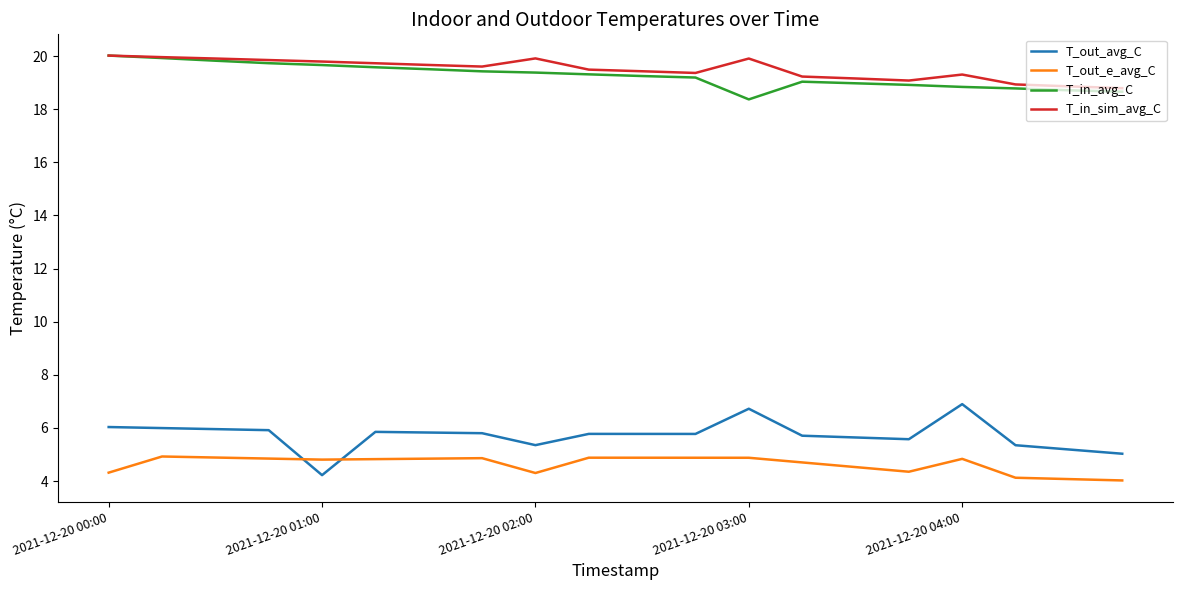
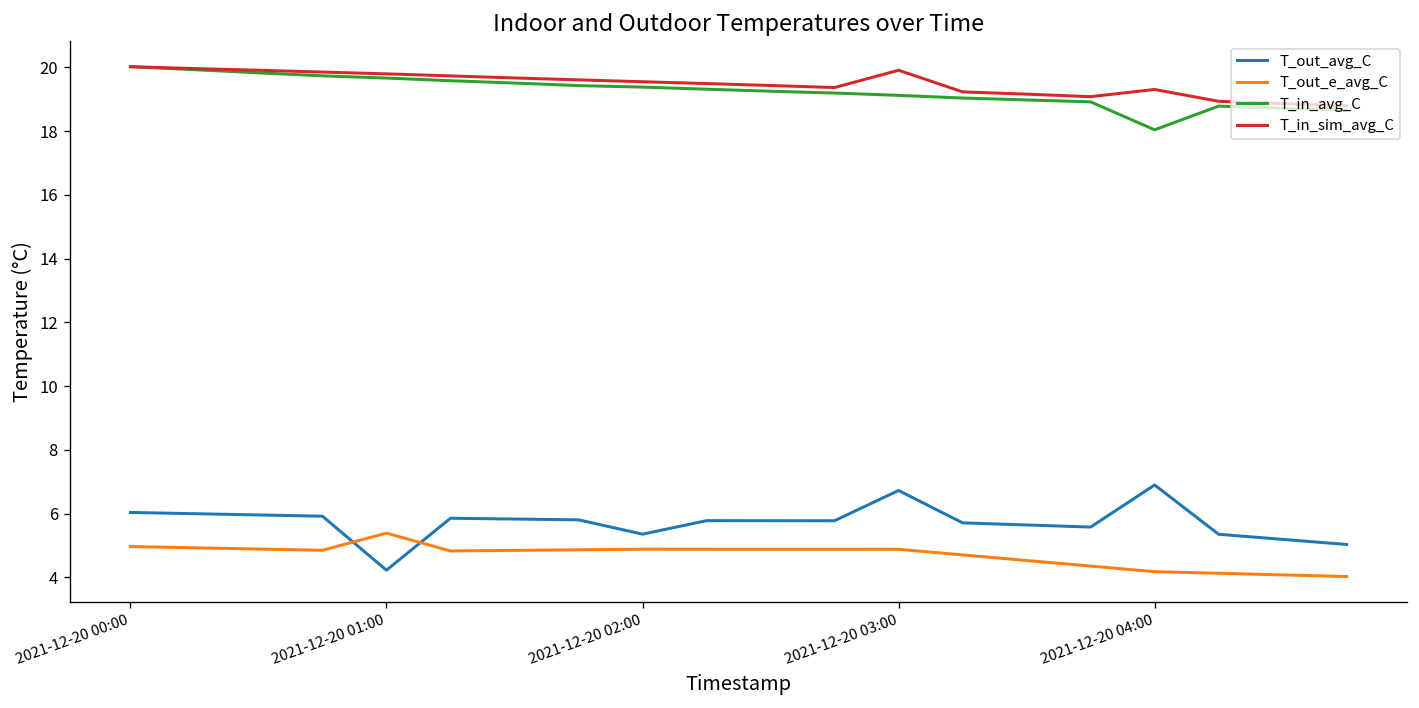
  {
    "T_out_avg_C": {
      "2021-12-20 00:00": 6.0,
      "2021-12-20 01:00": 4.2,
      "2021-12-20 02:00": 5.4,
      "2021-12-20 03:00": 6.7,
      "2021-12-20 04:00": 6.9
    },
    "T_out_e_avg_C": {
-     "2021-12-20 00:00": 4.3,
-     "2021-12-20 01:00": 4.8,
-     "2021-12-20 02:00": 4.3,
+     "2021-12-20 00:00": 5.0,
+     "2021-12-20 01:00": 5.4,
+     "2021-12-20 02:00": 4.9,
      "2021-12-20 03:00": 4.9,
-     "2021-12-20 04:00": 4.8
+     "2021-12-20 04:00": 4.2
    },
    "T_in_avg_C": {
      "2021-12-20 01:00": 19.7,
      "2021-12-20 02:00": 19.4,
-     "2021-12-20 03:00": 18.4,
-     "2021-12-20 04:00": 18.8
+     "2021-12-20 03:00": 19.1,
+     "2021-12-20 04:00": 18.0
    },
    "T_in_sim_avg_C": {
      "2021-12-20 01:00": 19.8,
-     "2021-12-20 02:00": 19.9,
+     "2021-12-20 02:00": 19.5,
      "2021-12-20 03:00": 19.9,
      "2021-12-20 04:00": 19.3
    }
  }
